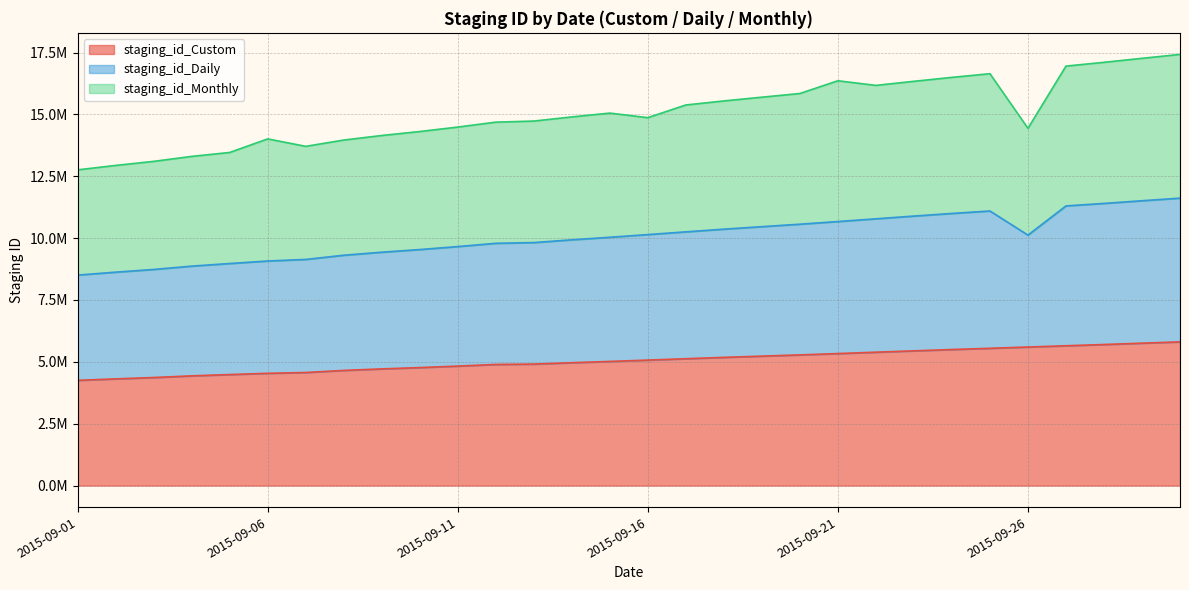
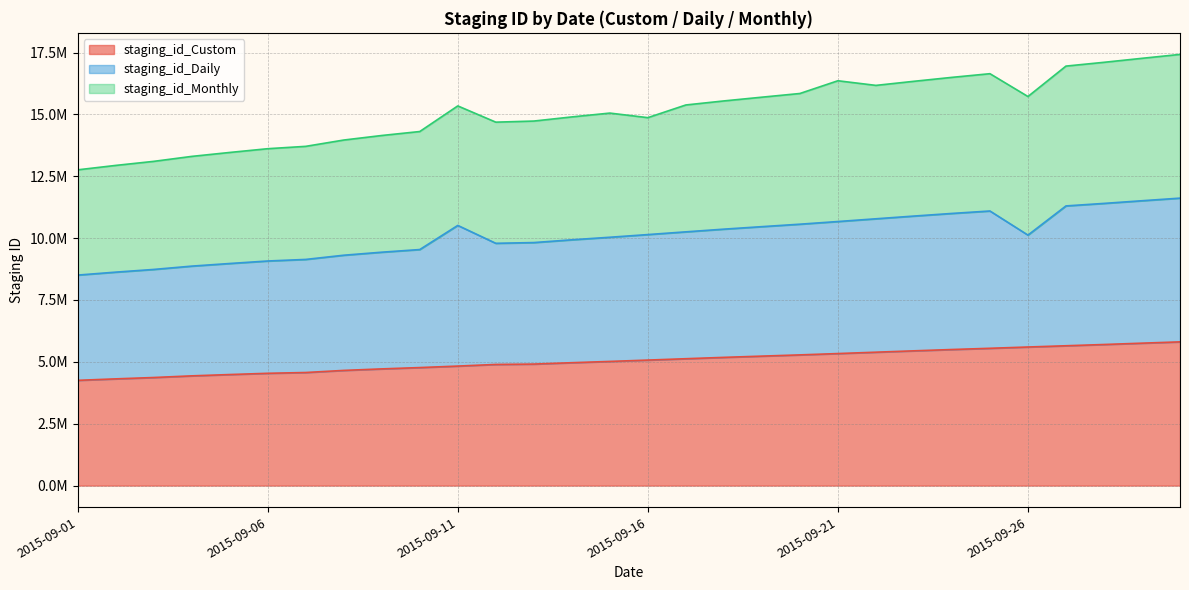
  {
    "staging_id_Custom": {
      "2015-09-01": 4300000,
      "2015-09-06": 4500000,
      "2015-09-11": 4800000,
      "2015-09-16": 5100000,
      "2015-09-21": 5300000,
      "2015-09-26": 5600000
    },
    "staging_id_Daily": {
      "2015-09-01": 4300000,
      "2015-09-06": 4500000,
-     "2015-09-11": 4800000,
+     "2015-09-11": 5700000,
      "2015-09-16": 5100000,
      "2015-09-21": 5300000,
      "2015-09-26": 4500000
    },
    "staging_id_Monthly": {
      "2015-09-01": 4300000,
-     "2015-09-06": 4900000,
+     "2015-09-06": 4500000,
      "2015-09-11": 4800000,
      "2015-09-16": 4700000,
      "2015-09-21": 5700000,
-     "2015-09-26": 4300000
+     "2015-09-26": 5600000
    }
  }
